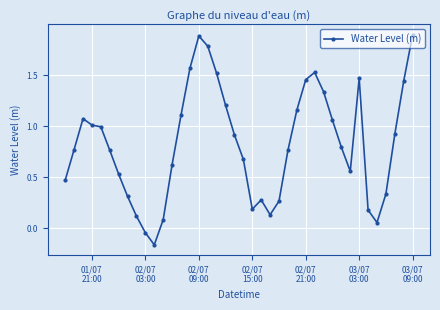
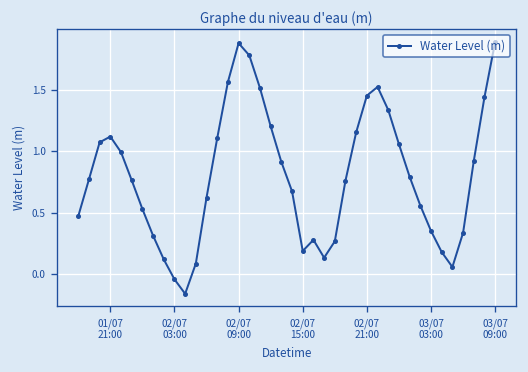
  {
-   "01/07 21:00": 1.01,
+   "01/07 21:00": 1.12,
    "02/07 03:00": -0.05,
    "02/07 09:00": 1.88,
    "02/07 15:00": 0.19,
    "02/07 21:00": 1.46,
-   "03/07 03:00": 1.47
+   "03/07 03:00": 0.35
  }
